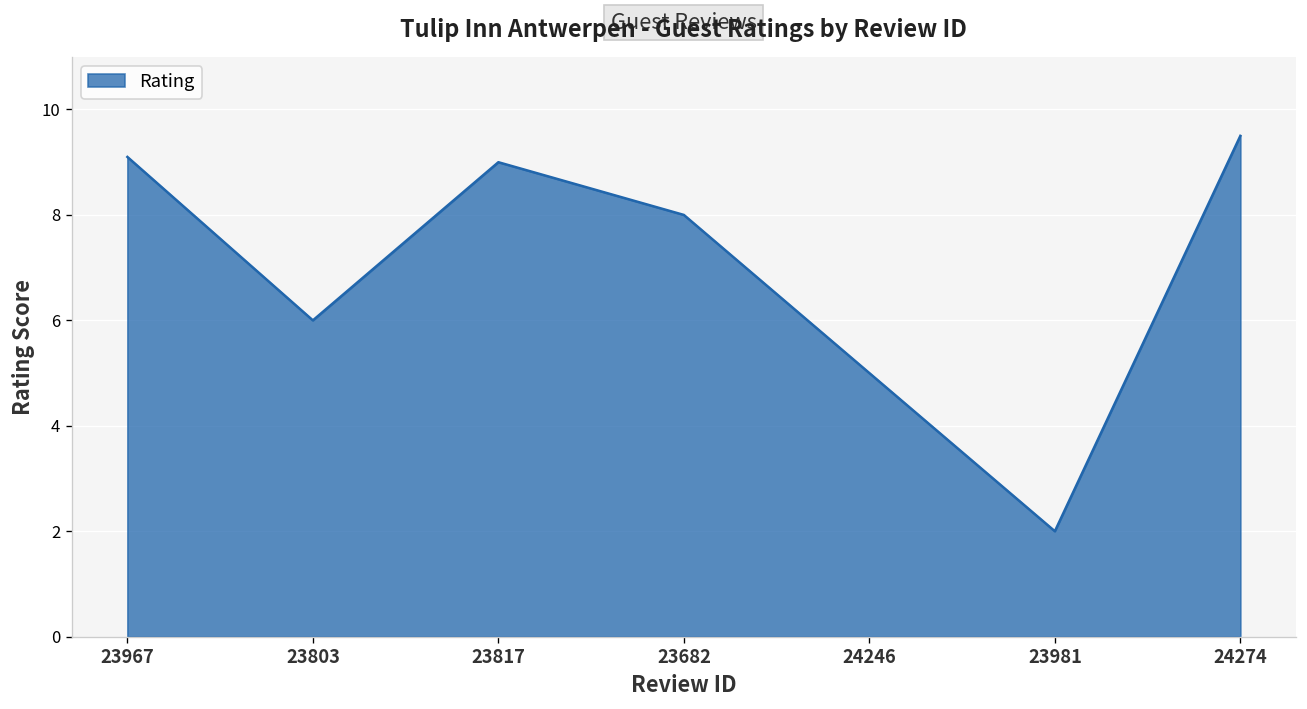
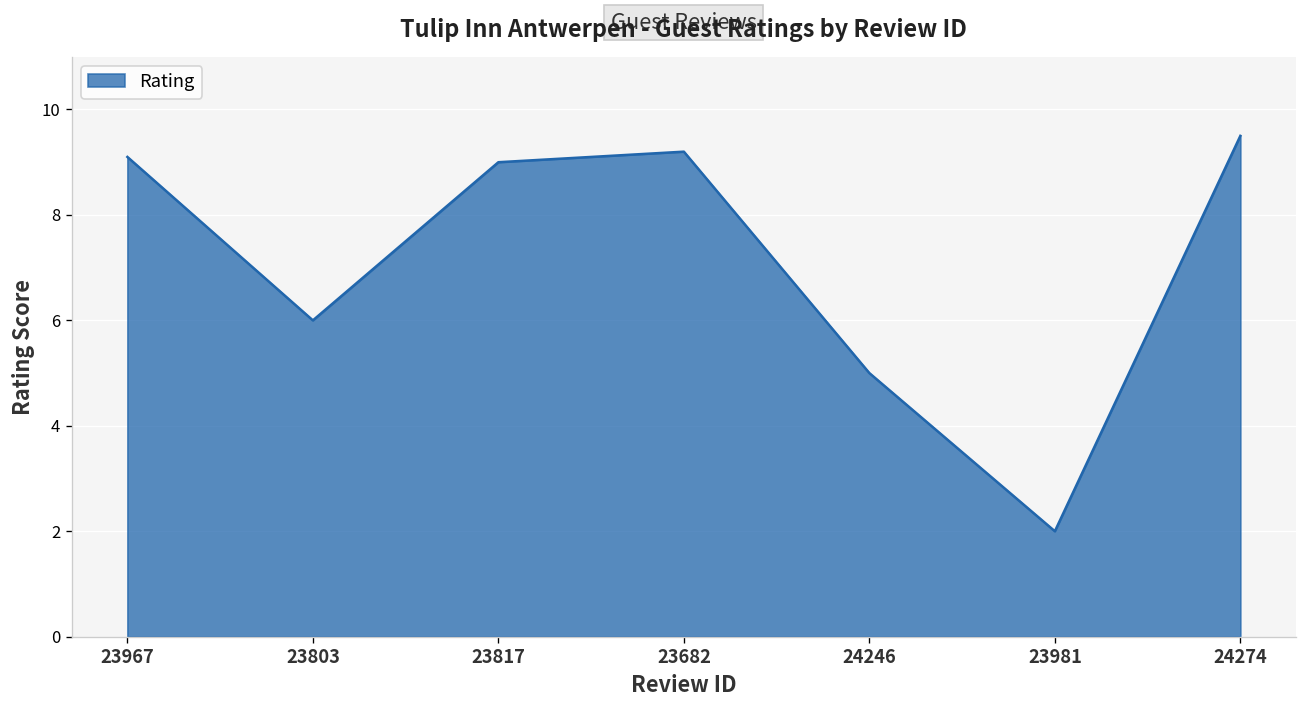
  {
    "23967": 9.1,
    "23803": 6.0,
    "23817": 9.0,
-   "23682": 8.0,
+   "23682": 9.2,
    "24246": 5.0,
    "23981": 2.0,
    "24274": 9.5
  }
